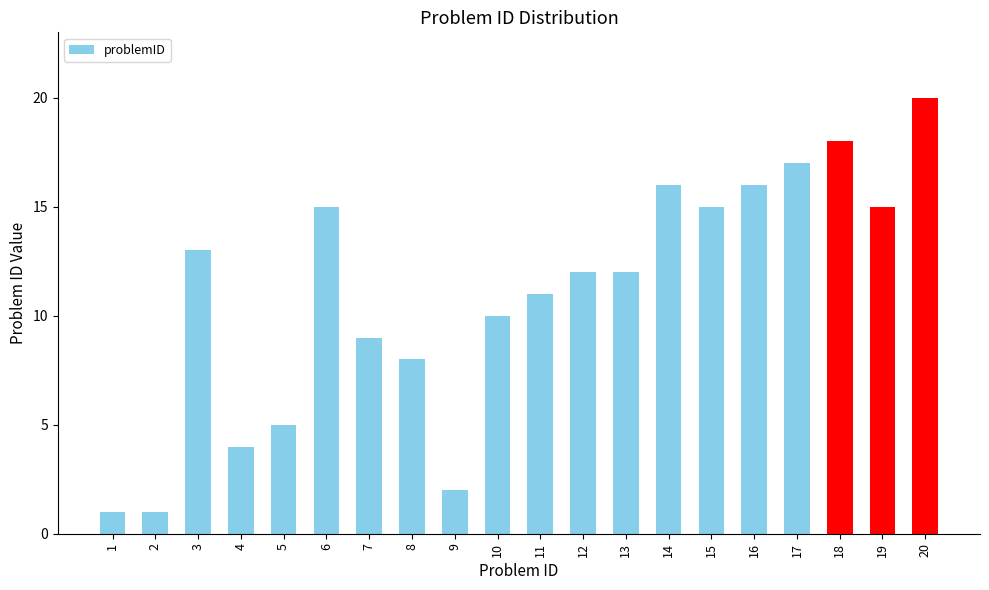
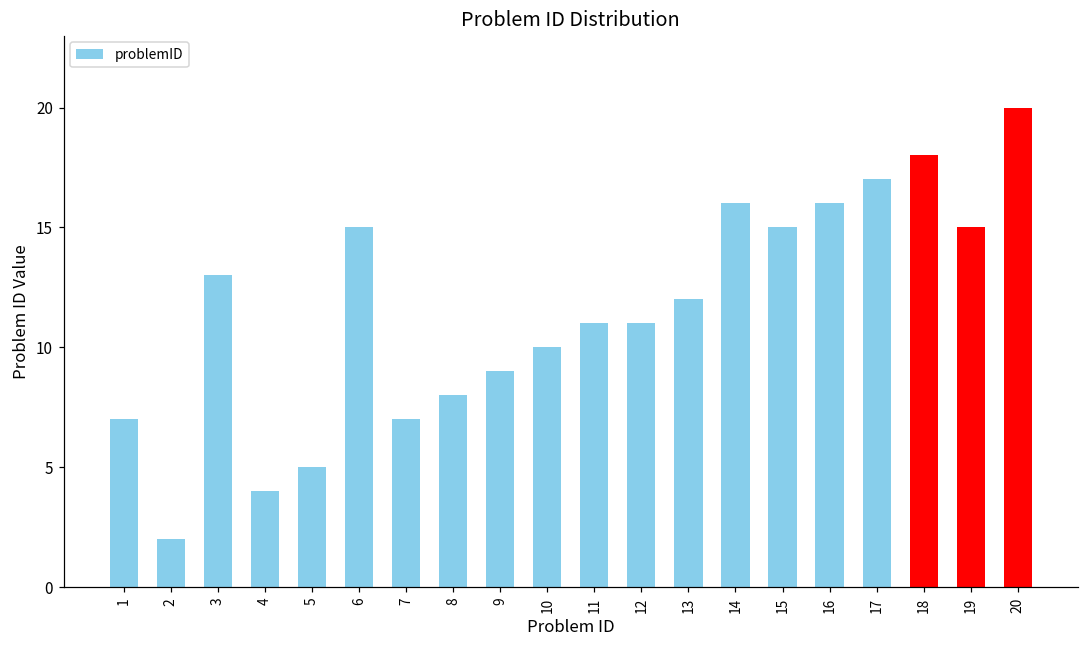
  {
-   "1": 1,
-   "2": 1,
+   "1": 7,
+   "2": 2,
    "3": 13,
    "4": 4,
    "5": 5,
    "6": 15,
-   "7": 9,
+   "7": 7,
    "8": 8,
-   "9": 2,
+   "9": 9,
    "10": 10,
    "11": 11,
-   "12": 12,
+   "12": 11,
    "13": 12,
    "14": 16,
    "15": 15,
    "16": 16,
    "17": 17,
    "18": 18,
    "19": 15,
    "20": 20
  }
